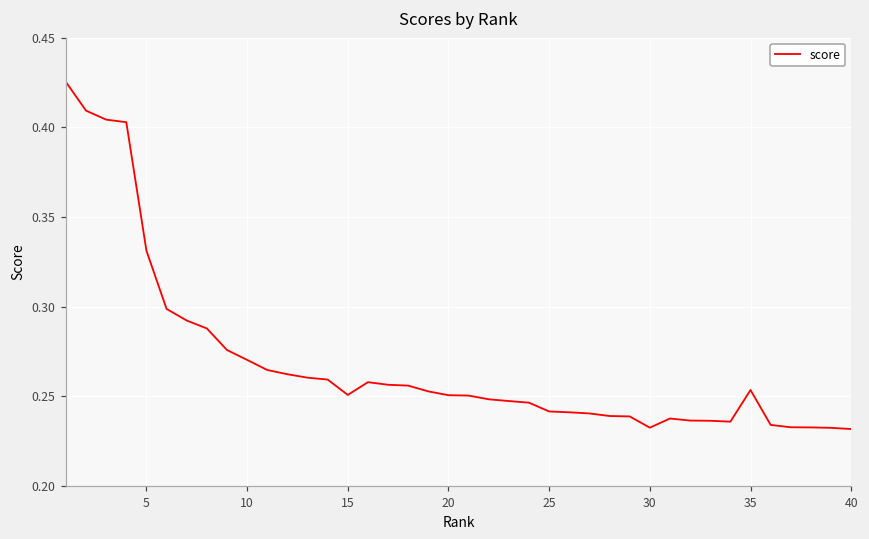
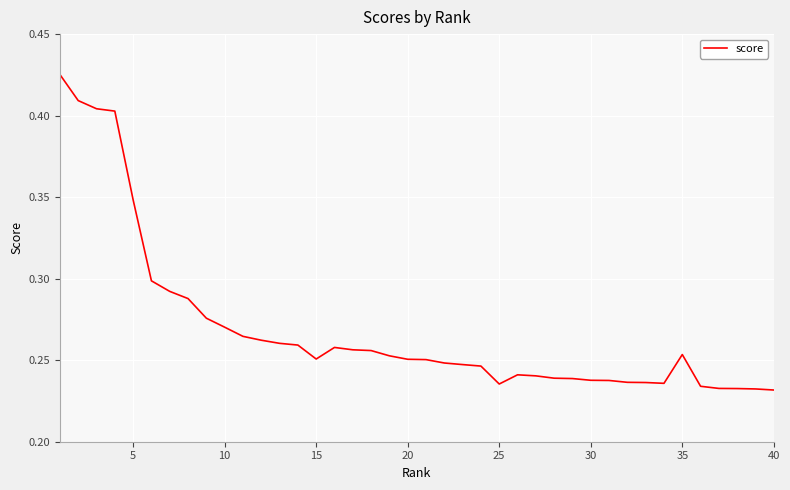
  {
-   "5": 0.331,
+   "5": 0.348,
    "10": 0.270,
    "15": 0.251,
    "20": 0.251,
-   "25": 0.241,
-   "30": 0.232,
+   "25": 0.235,
+   "30": 0.238,
    "35": 0.253,
    "40": 0.232
  }
